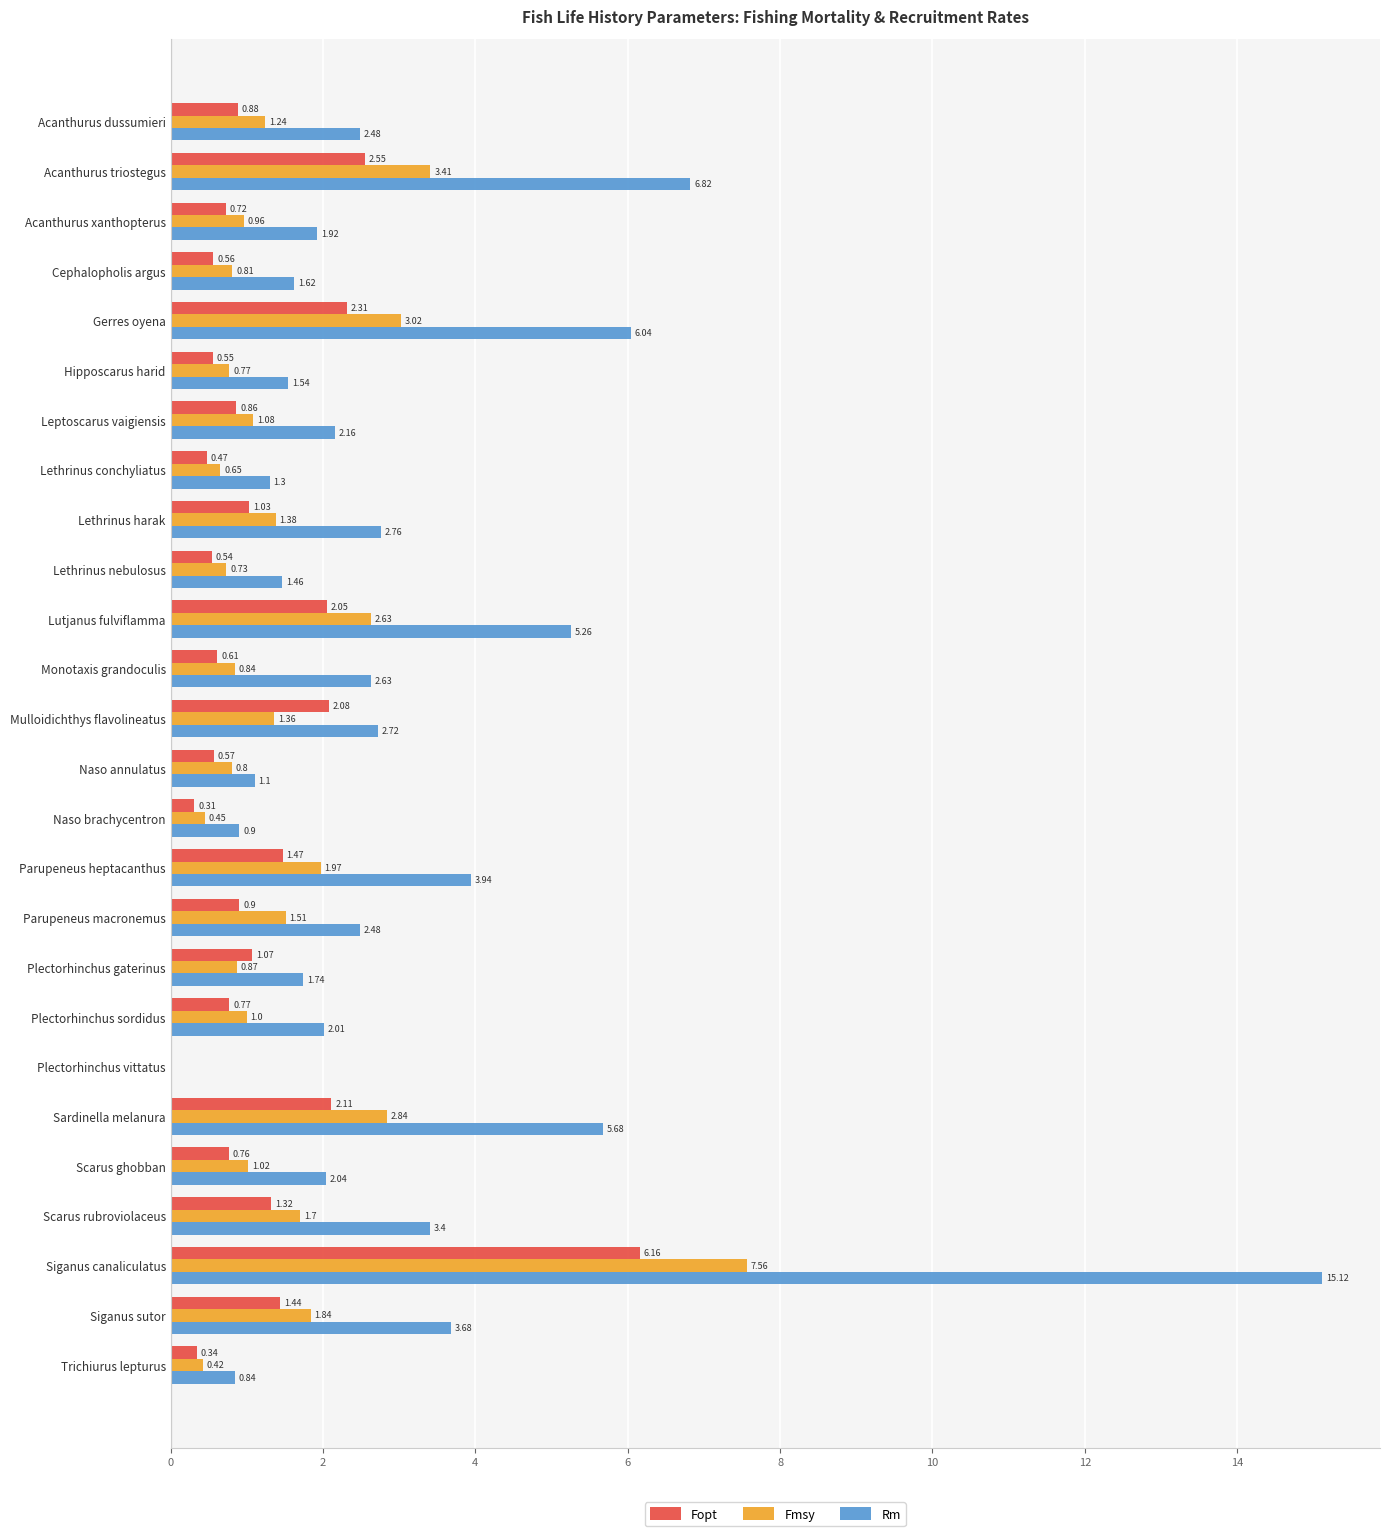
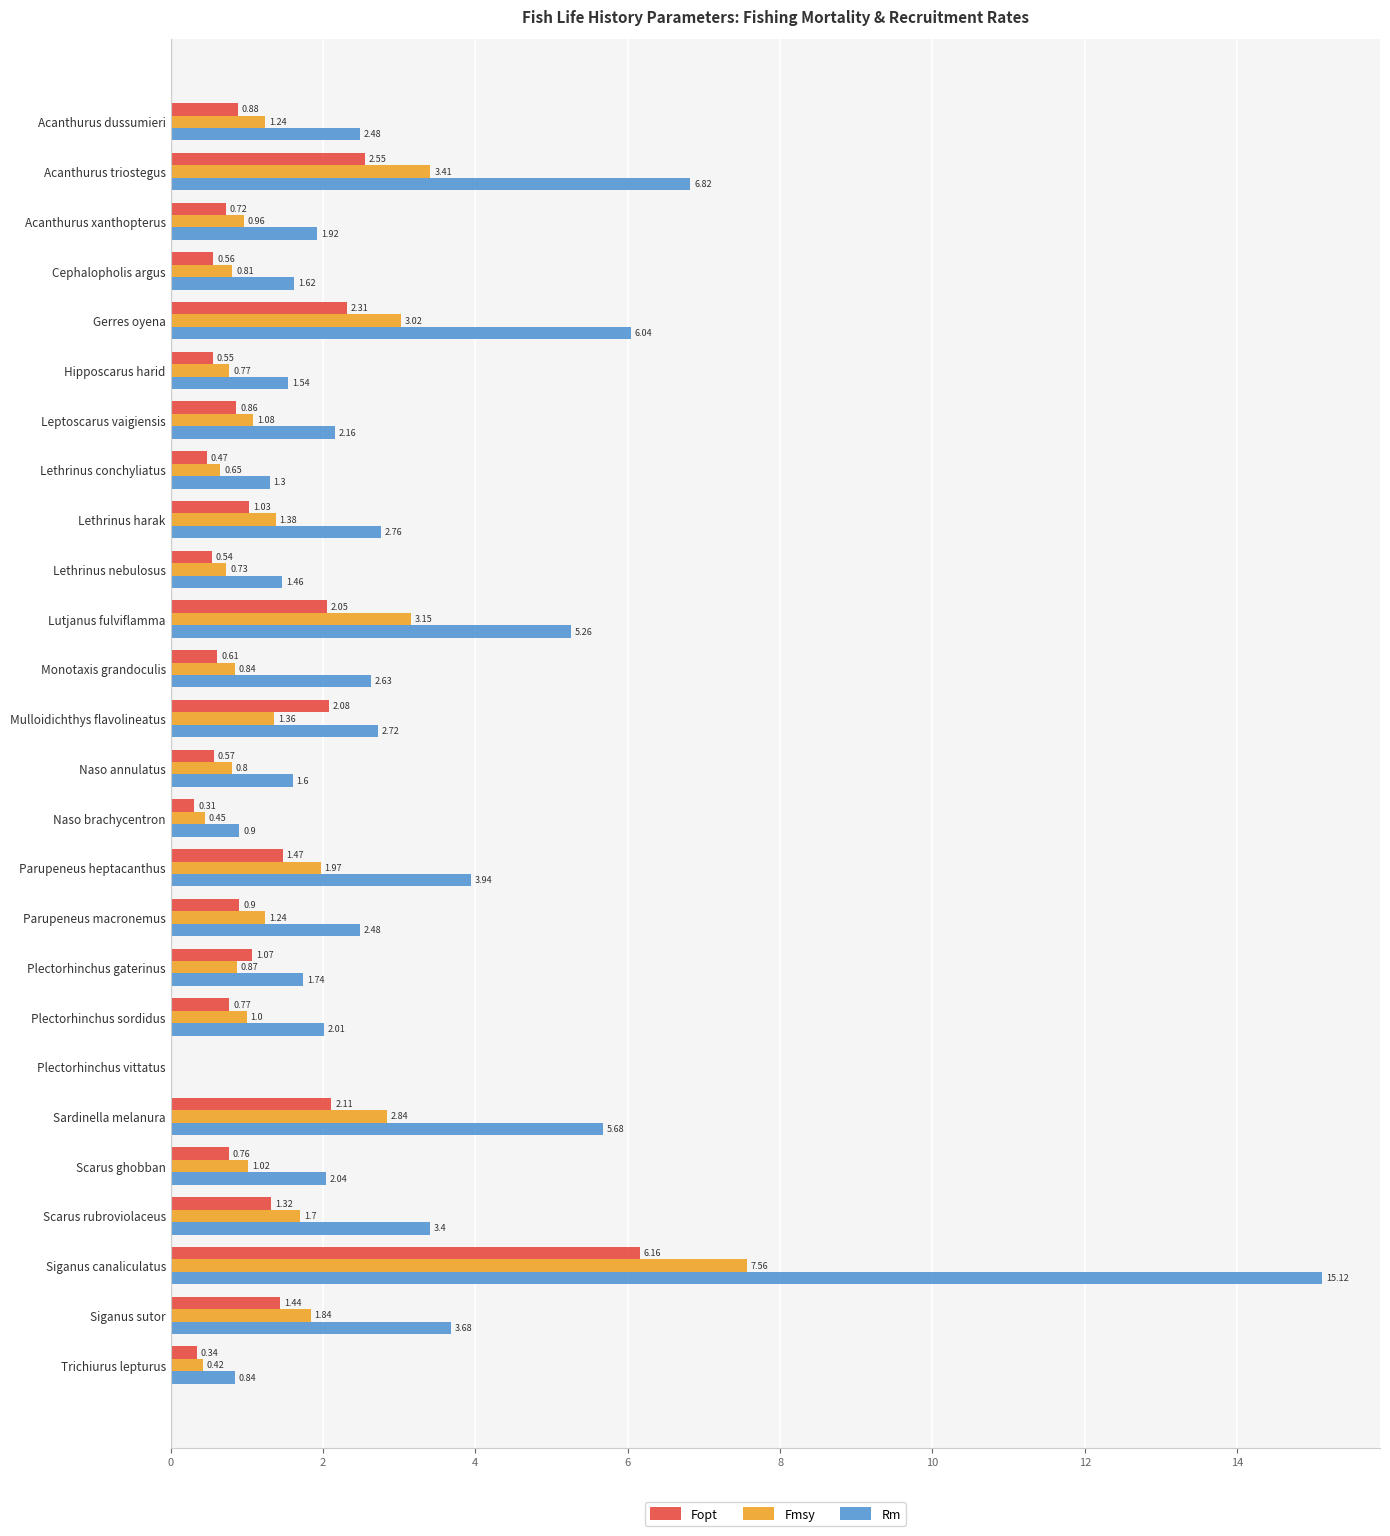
  {
    "Fopt": {
      "Acanthurus dussumieri": 0.88,
      "Acanthurus triostegus": 2.55,
      "Acanthurus xanthopterus": 0.72,
      "Cephalopholis argus": 0.56,
      "Gerres oyena": 2.31,
      "Hipposcarus harid": 0.55,
      "Leptoscarus vaigiensis": 0.86,
      "Lethrinus conchyliatus": 0.47,
      "Lethrinus harak": 1.03,
      "Lethrinus nebulosus": 0.54,
      "Lutjanus fulviflamma": 2.05,
      "Monotaxis grandoculis": 0.61,
      "Mulloidichthys flavolineatus": 2.08,
      "Naso annulatus": 0.57,
      "Naso brachycentron": 0.31,
      "Parupeneus heptacanthus": 1.47,
      "Parupeneus macronemus": 0.9,
      "Plectorhinchus gaterinus": 1.07,
      "Plectorhinchus sordidus": 0.77,
      "Sardinella melanura": 2.11,
      "Scarus ghobban": 0.76,
      "Scarus rubroviolaceus": 1.32,
      "Siganus canaliculatus": 6.16,
      "Siganus sutor": 1.44,
      "Trichiurus lepturus": 0.34
    },
    "Fmsy": {
      "Acanthurus dussumieri": 1.24,
      "Acanthurus triostegus": 3.41,
      "Acanthurus xanthopterus": 0.96,
      "Cephalopholis argus": 0.81,
      "Gerres oyena": 3.02,
      "Hipposcarus harid": 0.77,
      "Leptoscarus vaigiensis": 1.08,
      "Lethrinus conchyliatus": 0.65,
      "Lethrinus harak": 1.38,
      "Lethrinus nebulosus": 0.73,
-     "Lutjanus fulviflamma": 2.63,
+     "Lutjanus fulviflamma": 3.15,
      "Monotaxis grandoculis": 0.84,
      "Mulloidichthys flavolineatus": 1.36,
      "Naso annulatus": 0.8,
      "Naso brachycentron": 0.45,
      "Parupeneus heptacanthus": 1.97,
-     "Parupeneus macronemus": 1.51,
+     "Parupeneus macronemus": 1.24,
      "Plectorhinchus gaterinus": 0.87,
      "Plectorhinchus sordidus": 1.0,
      "Sardinella melanura": 2.84,
      "Scarus ghobban": 1.02,
      "Scarus rubroviolaceus": 1.7,
      "Siganus canaliculatus": 7.56,
      "Siganus sutor": 1.84,
      "Trichiurus lepturus": 0.42
    },
    "Rm": {
      "Acanthurus dussumieri": 2.48,
      "Acanthurus triostegus": 6.82,
      "Acanthurus xanthopterus": 1.92,
      "Cephalopholis argus": 1.62,
      "Gerres oyena": 6.04,
      "Hipposcarus harid": 1.54,
      "Leptoscarus vaigiensis": 2.16,
      "Lethrinus conchyliatus": 1.3,
      "Lethrinus harak": 2.76,
      "Lethrinus nebulosus": 1.46,
      "Lutjanus fulviflamma": 5.26,
      "Monotaxis grandoculis": 2.63,
      "Mulloidichthys flavolineatus": 2.72,
-     "Naso annulatus": 1.1,
+     "Naso annulatus": 1.6,
      "Naso brachycentron": 0.9,
      "Parupeneus heptacanthus": 3.94,
      "Parupeneus macronemus": 2.48,
      "Plectorhinchus gaterinus": 1.74,
      "Plectorhinchus sordidus": 2.01,
      "Sardinella melanura": 5.68,
      "Scarus ghobban": 2.04,
      "Scarus rubroviolaceus": 3.4,
      "Siganus canaliculatus": 15.12,
      "Siganus sutor": 3.68,
      "Trichiurus lepturus": 0.84
    }
  }
